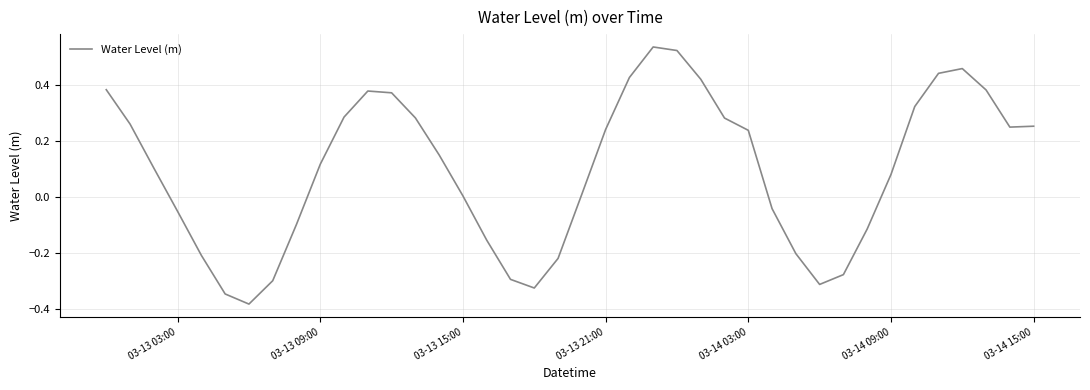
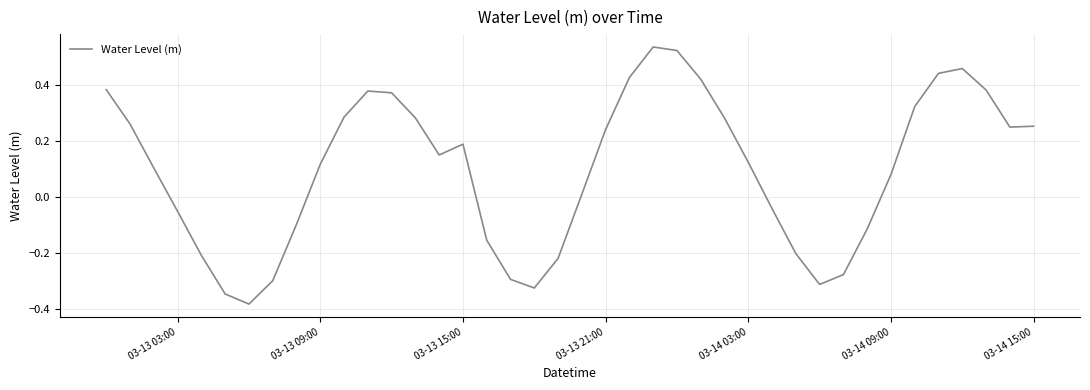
  {
    "03-13 03:00": -0.05,
    "03-13 09:00": 0.12,
-   "03-13 15:00": 0.00,
+   "03-13 15:00": 0.19,
    "03-13 21:00": 0.24,
-   "03-14 03:00": 0.24,
+   "03-14 03:00": 0.12,
    "03-14 09:00": 0.08,
    "03-14 15:00": 0.25
  }
